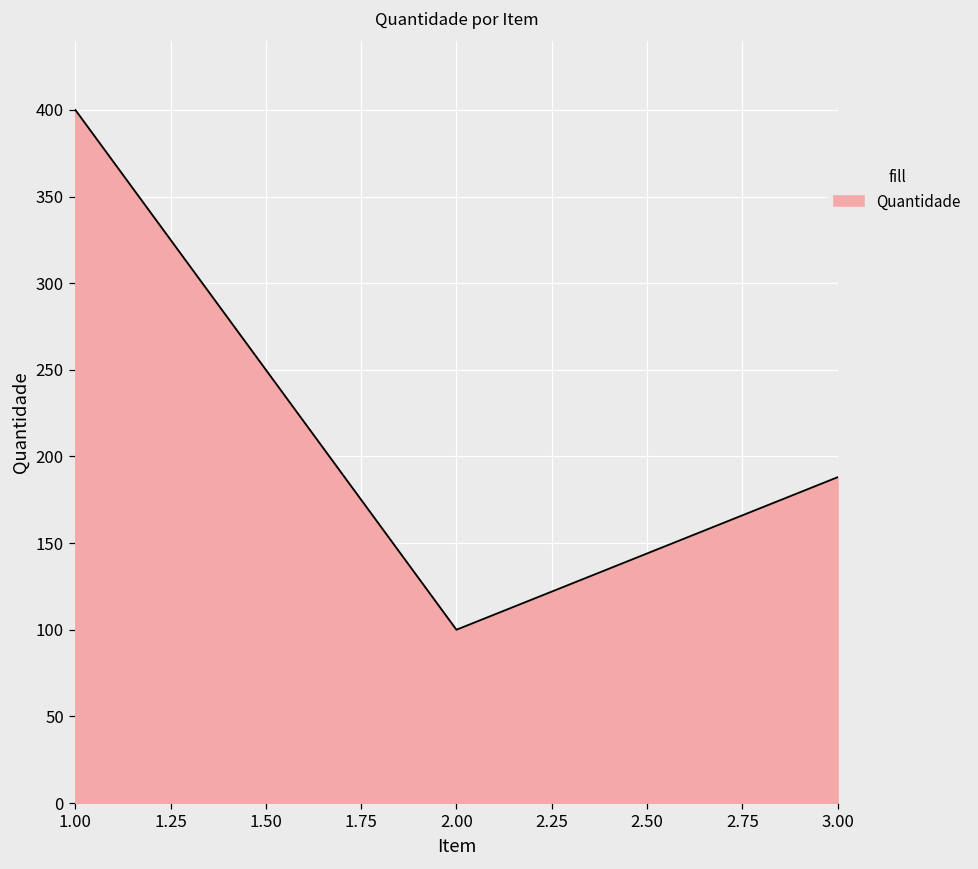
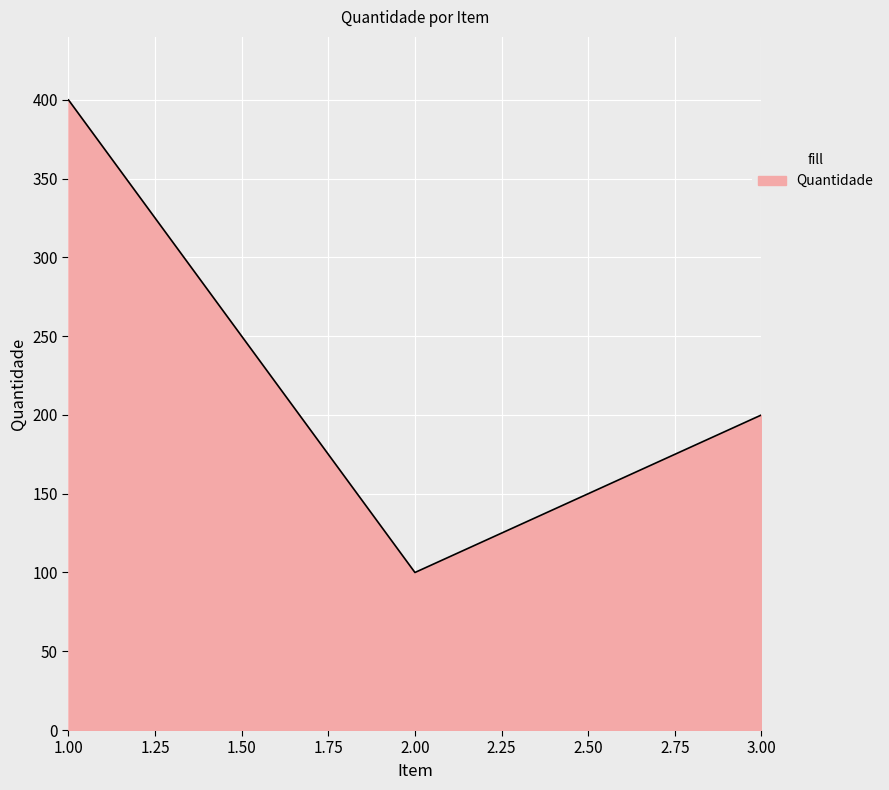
  {
    "1.00": 400,
    "2.00": 100,
-   "3.00": 188
+   "3.00": 200
  }
